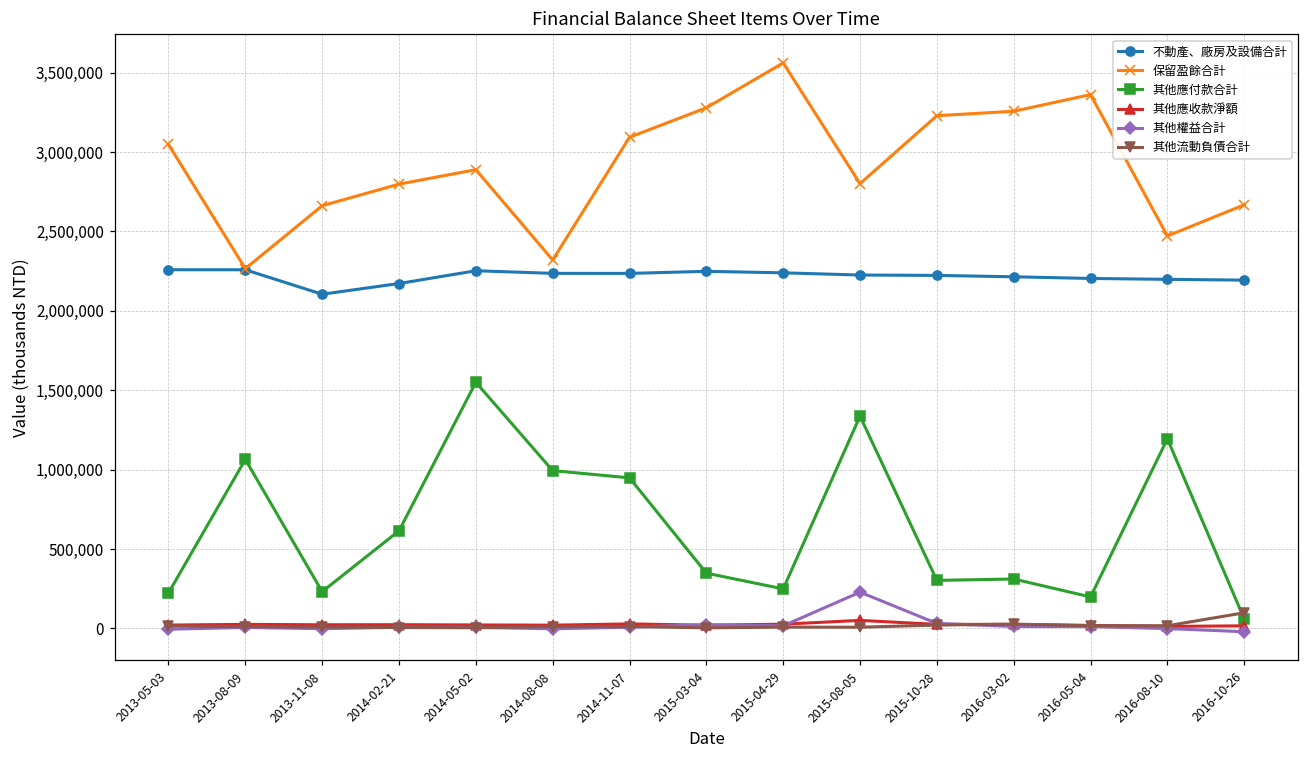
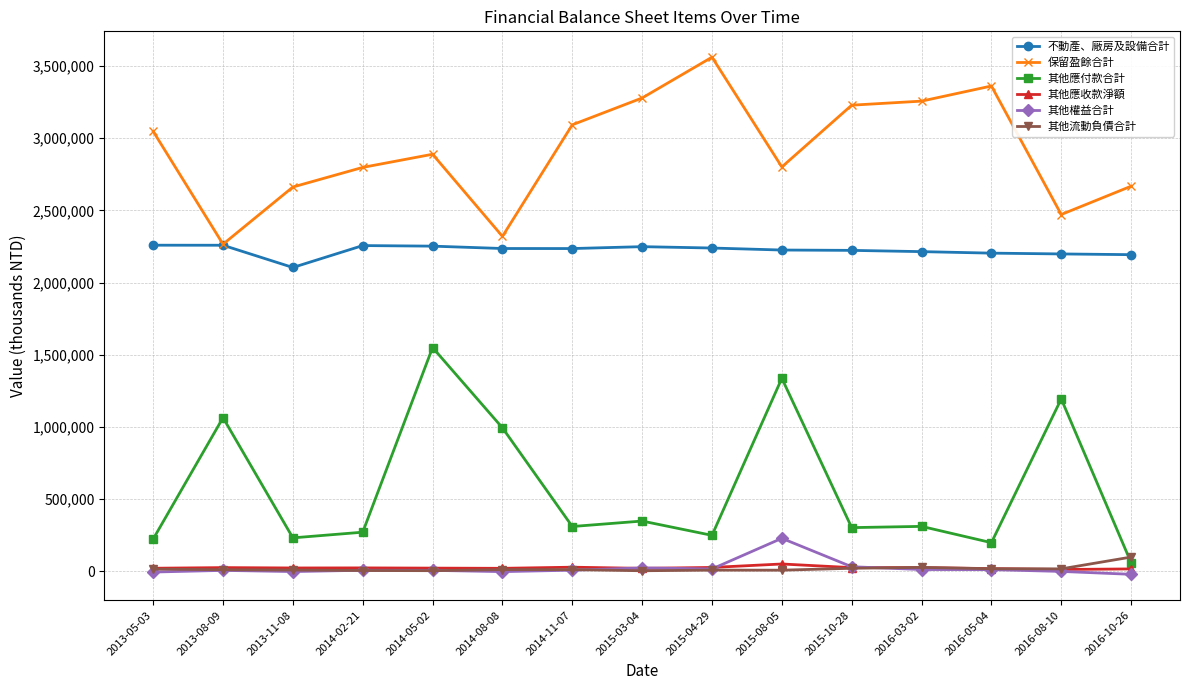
  {
    "不動產、廠房及設備合計": {
      "2013-05-03": "2,260,000",
      "2013-11-08": "2,100,000",
-     "2014-02-21": "2,170,000",
+     "2014-02-21": "2,260,000",
      "2014-05-02": "2,250,000",
      "2014-08-08": "2,240,000",
      "2014-11-07": "2,240,000",
      "2015-03-04": "2,250,000",
      "2015-04-29": "2,240,000",
      "2015-08-05": "2,230,000",
      "2015-10-28": "2,220,000",
      "2016-03-02": "2,210,000",
      "2016-05-04": "2,200,000",
      "2016-08-10": "2,200,000",
      "2016-10-26": "2,190,000"
    },
    "保留盈餘合計": {
      "2013-05-03": "3,050,000",
      "2013-11-08": "2,660,000",
      "2014-02-21": "2,800,000",
      "2014-05-02": "2,890,000",
      "2014-08-08": "2,320,000",
      "2014-11-07": "3,090,000",
      "2015-03-04": "3,280,000",
      "2015-04-29": "3,560,000",
      "2015-08-05": "2,800,000",
      "2015-10-28": "3,230,000",
      "2016-03-02": "3,260,000",
      "2016-05-04": "3,360,000",
      "2016-08-10": "2,470,000",
      "2016-10-26": "2,670,000"
    },
    "其他應付款合計": {
      "2013-05-03": "220,000",
      "2013-08-09": "1,060,000",
      "2013-11-08": "230,000",
-     "2014-02-21": "620,000",
+     "2014-02-21": "270,000",
      "2014-05-02": "1,550,000",
      "2014-08-08": "990,000",
-     "2014-11-07": "950,000",
+     "2014-11-07": "310,000",
      "2015-03-04": "350,000",
      "2015-04-29": "250,000",
      "2015-08-05": "1,340,000",
      "2015-10-28": "300,000",
      "2016-03-02": "310,000",
      "2016-05-04": "200,000",
      "2016-08-10": "1,190,000",
      "2016-10-26": "60,000"
    },
    "其他應收款淨額": {
      "2015-08-05": "50,000",
      "2016-10-26": "20,000"
    },
    "其他權益合計": {
      "2013-05-03": "0",
      "2015-08-05": "230,000",
      "2016-10-26": "-20,000"
    },
    "其他流動負債合計": {
      "2015-08-05": "10,000",
      "2016-10-26": "100,000"
    }
  }
